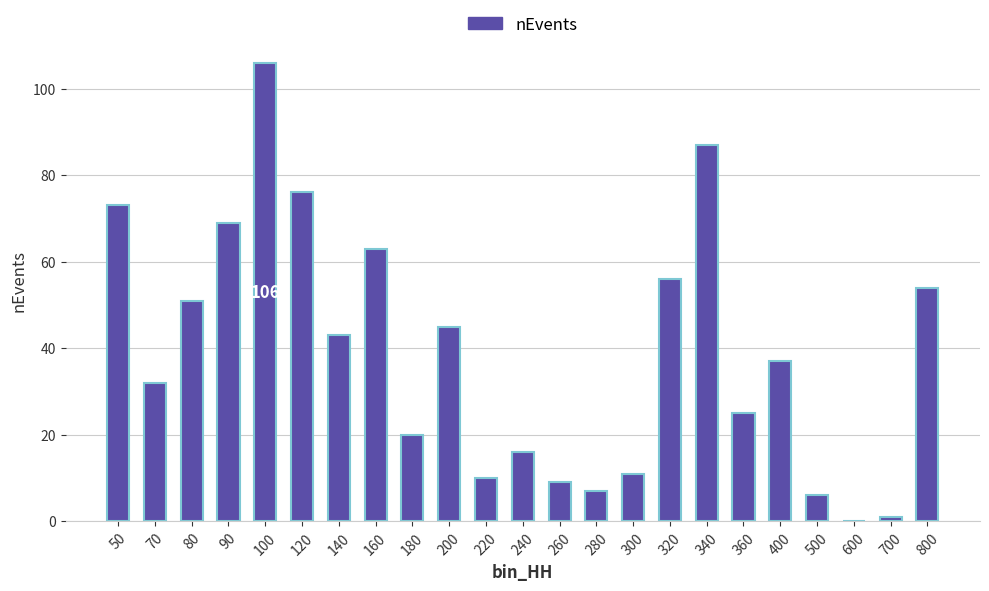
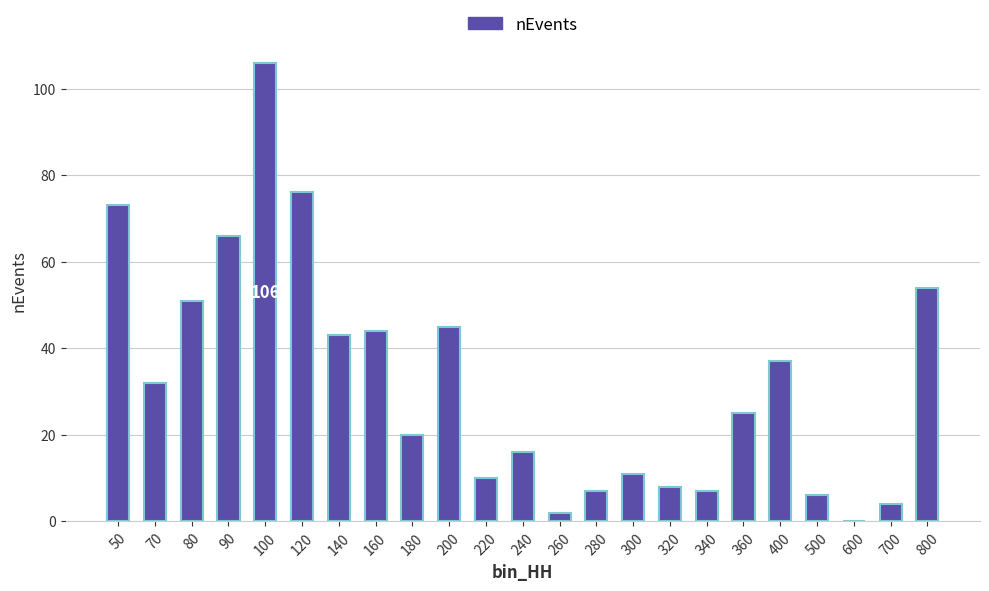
  {
    "50": 73,
    "70": 32,
    "80": 51,
-   "90": 69,
+   "90": 66,
    "120": 76,
    "140": 43,
-   "160": 63,
+   "160": 44,
    "180": 20,
    "200": 45,
    "220": 10,
    "240": 16,
-   "260": 9,
+   "260": 2,
    "280": 7,
    "300": 11,
-   "320": 56,
-   "340": 87,
+   "320": 8,
+   "340": 7,
    "360": 25,
    "400": 37,
    "500": 6,
    "600": 0,
-   "700": 1,
+   "700": 4,
    "800": 54
  }
